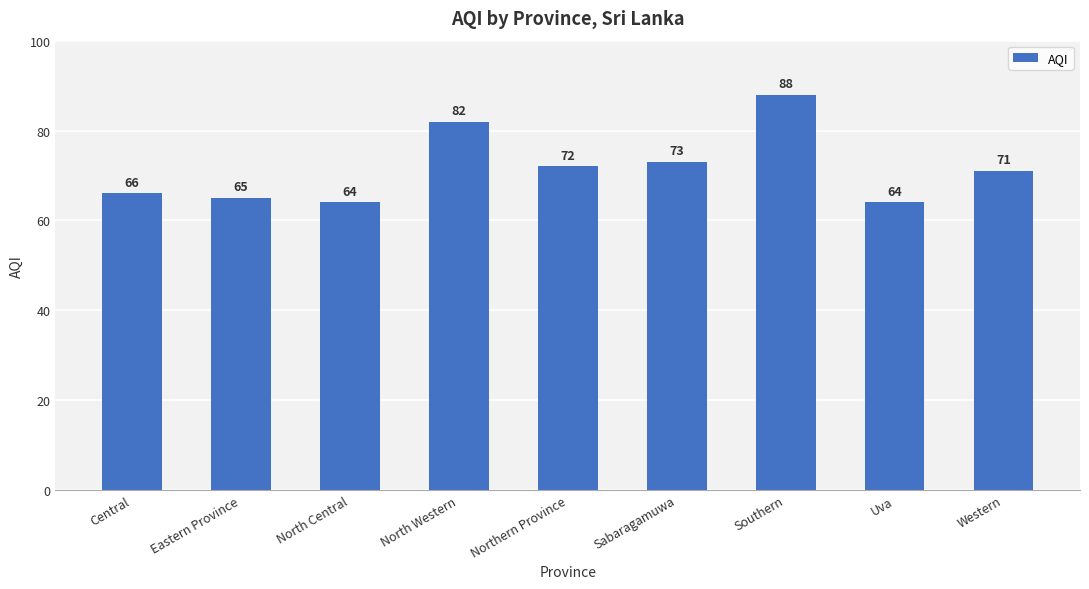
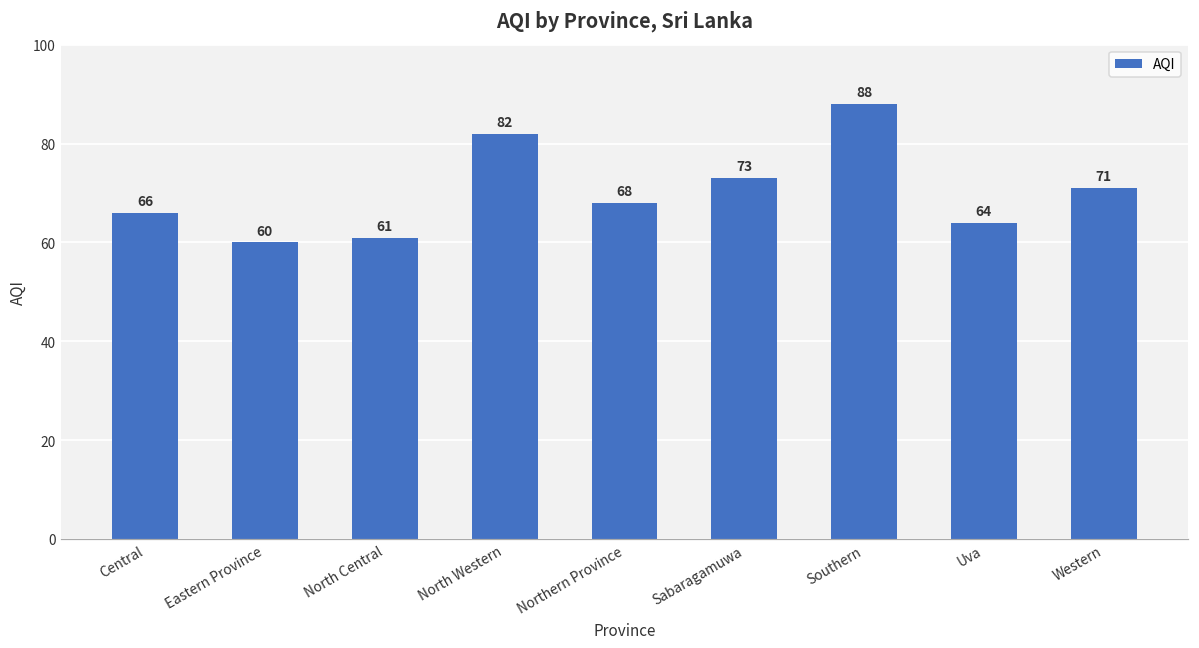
  {
    "Central": 66,
-   "Eastern Province": 65,
-   "North Central": 64,
+   "Eastern Province": 60,
+   "North Central": 61,
    "North Western": 82,
-   "Northern Province": 72,
+   "Northern Province": 68,
    "Sabaragamuwa": 73,
    "Southern": 88,
    "Uva": 64,
    "Western": 71
  }
